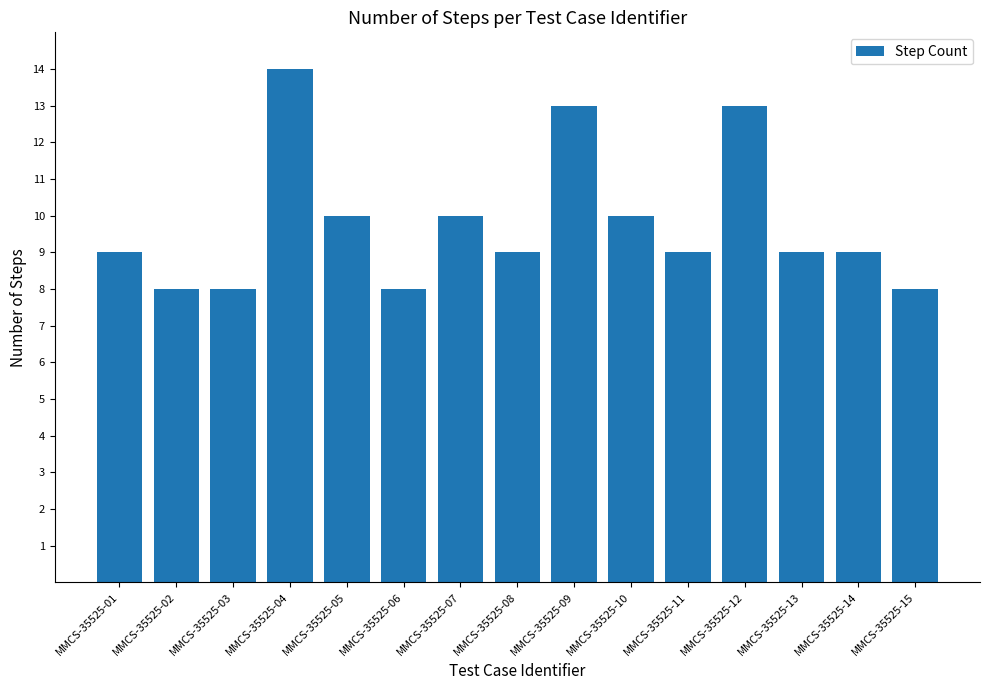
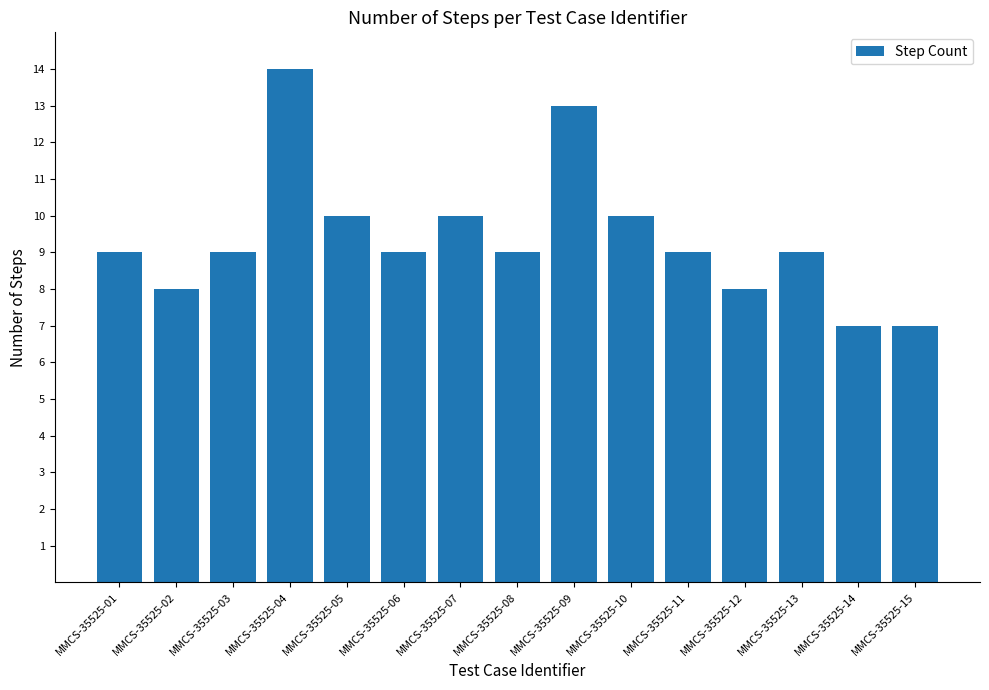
  {
    "MMCS-35525-01": 9,
    "MMCS-35525-02": 8,
-   "MMCS-35525-03": 8,
+   "MMCS-35525-03": 9,
    "MMCS-35525-04": 14,
    "MMCS-35525-05": 10,
-   "MMCS-35525-06": 8,
+   "MMCS-35525-06": 9,
    "MMCS-35525-07": 10,
    "MMCS-35525-08": 9,
    "MMCS-35525-09": 13,
    "MMCS-35525-10": 10,
    "MMCS-35525-11": 9,
-   "MMCS-35525-12": 13,
+   "MMCS-35525-12": 8,
    "MMCS-35525-13": 9,
-   "MMCS-35525-14": 9,
-   "MMCS-35525-15": 8
+   "MMCS-35525-14": 7,
+   "MMCS-35525-15": 7
  }
